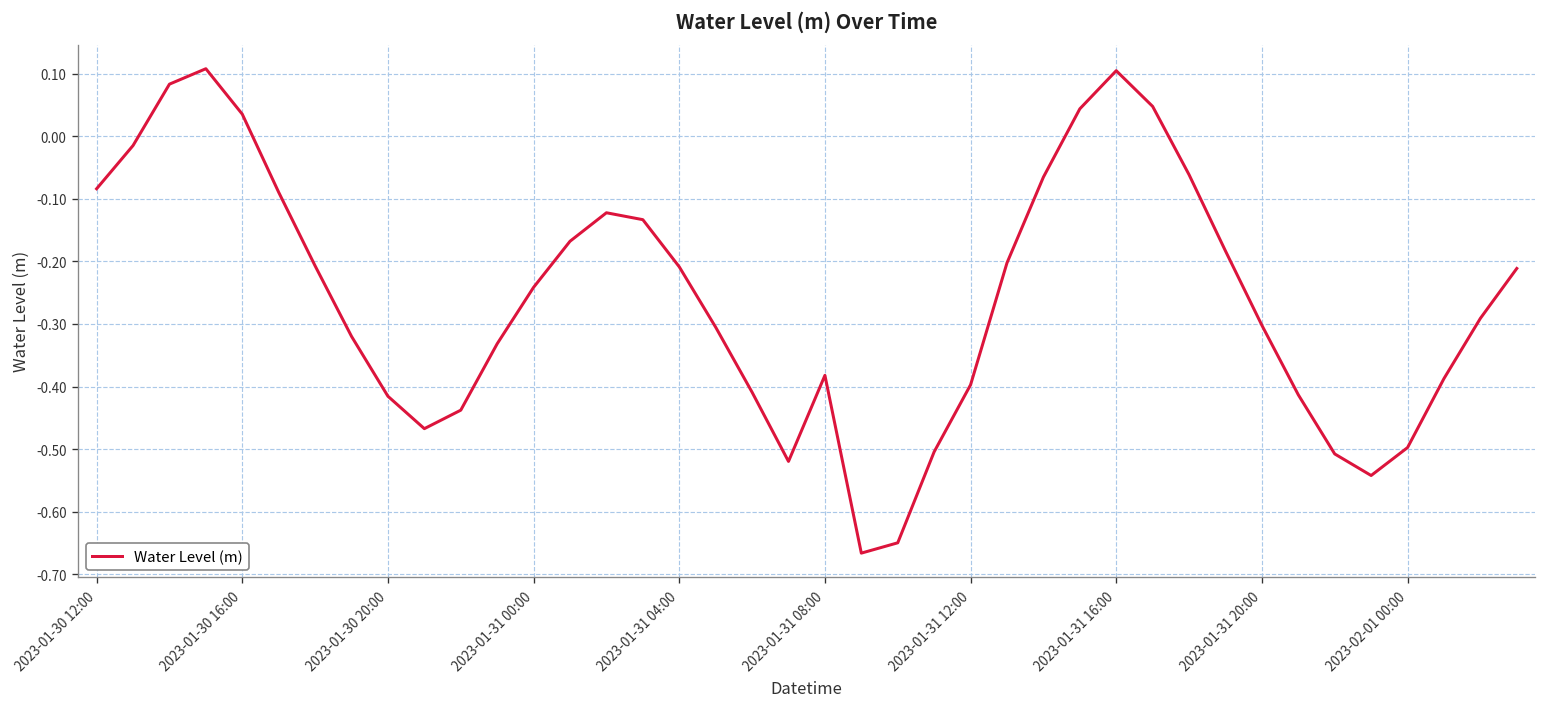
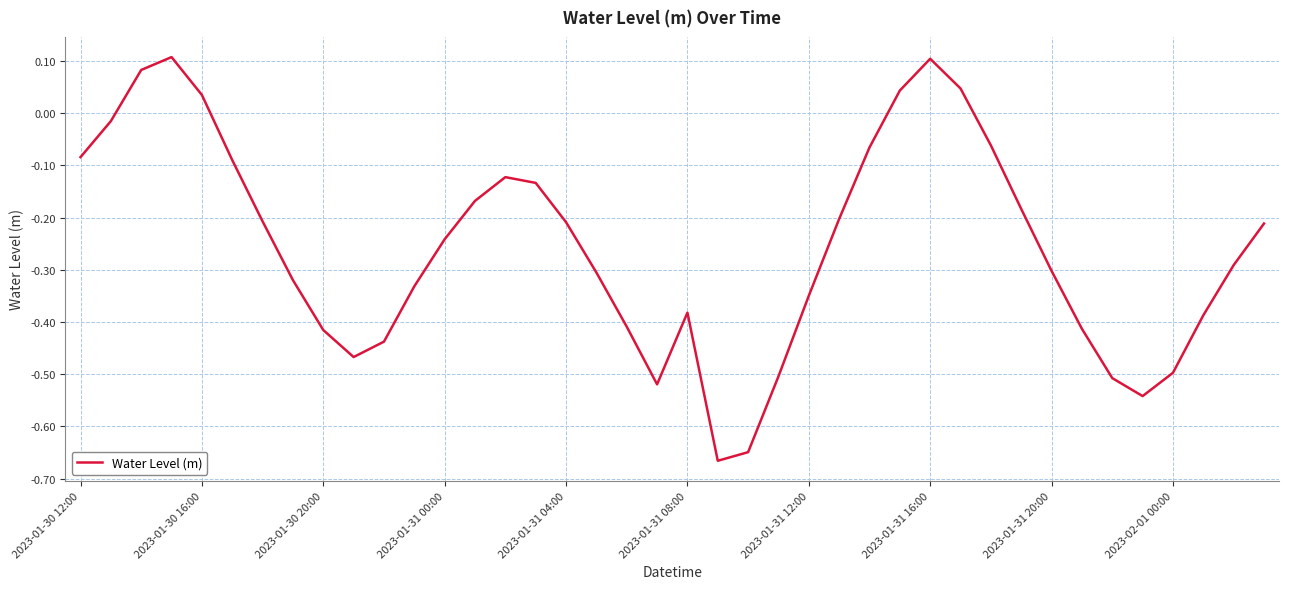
  {
    "2023-01-30 12:00": -0.08,
    "2023-01-30 16:00": 0.04,
    "2023-01-30 20:00": -0.42,
    "2023-01-31 00:00": -0.24,
    "2023-01-31 04:00": -0.21,
    "2023-01-31 08:00": -0.38,
-   "2023-01-31 12:00": -0.40,
+   "2023-01-31 12:00": -0.35,
    "2023-01-31 16:00": 0.10,
    "2023-01-31 20:00": -0.30,
    "2023-02-01 00:00": -0.50
  }
